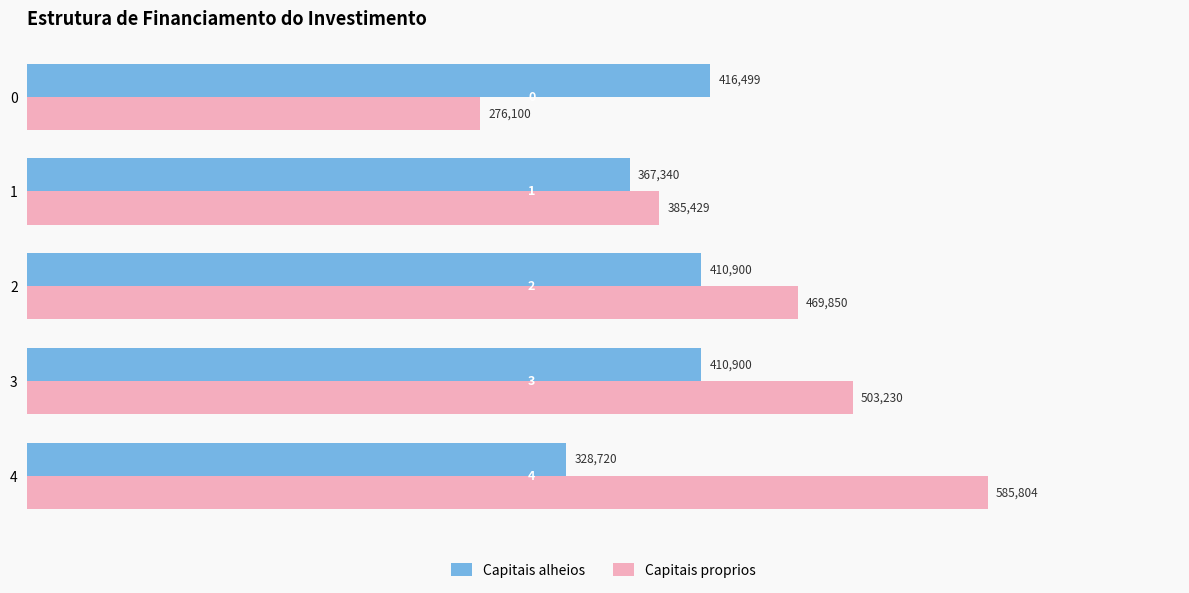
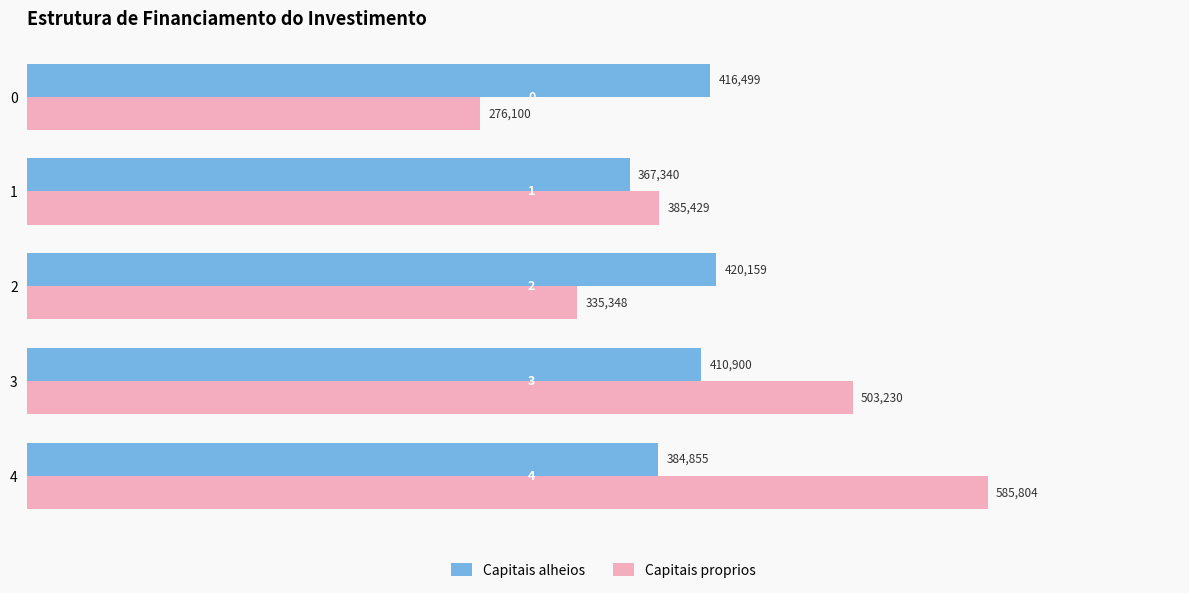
  {
    "Capitais alheios": {
      "0": "416,499",
      "1": "367,340",
-     "2": "410,900",
+     "2": "420,159",
      "3": "410,900",
-     "4": "328,720"
+     "4": "384,855"
    },
    "Capitais proprios": {
      "0": "276,100",
      "1": "385,429",
-     "2": "469,850",
+     "2": "335,348",
      "3": "503,230",
      "4": "585,804"
    }
  }
